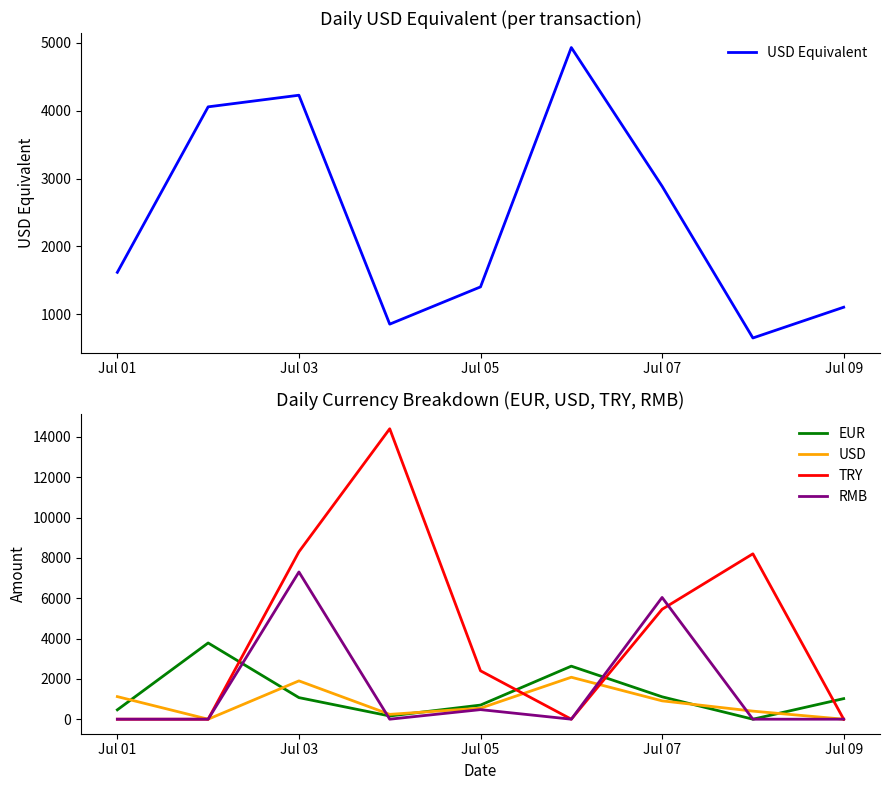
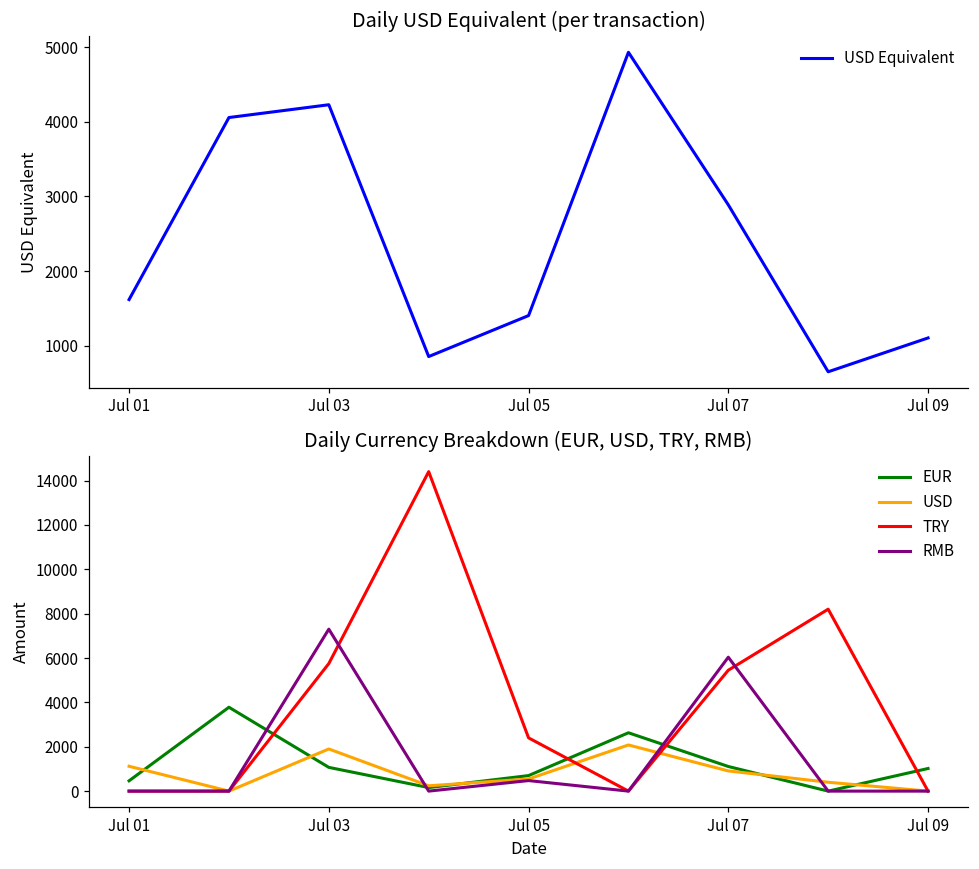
  {
    "Daily USD Equivalent (per transaction)": {
      "Jul 01": 1600,
      "Jul 03": 4200,
      "Jul 05": 1400,
      "Jul 07": 2900,
      "Jul 09": 1100
    },
    "Daily Currency Breakdown (EUR, USD, TRY, RMB)": {
      "EUR": {
        "Jul 01": 500,
        "Jul 03": 1100,
        "Jul 05": 700,
        "Jul 07": 1100,
        "Jul 09": 1000
      },
      "USD": {
        "Jul 01": 1100,
        "Jul 03": 1900,
        "Jul 07": 900
      },
      "TRY": {
-       "Jul 03": 8300,
+       "Jul 03": 5800,
        "Jul 05": 2400,
        "Jul 07": 5500
      },
      "RMB": {
        "Jul 03": 7300,
        "Jul 07": 6000
      }
    }
  }
